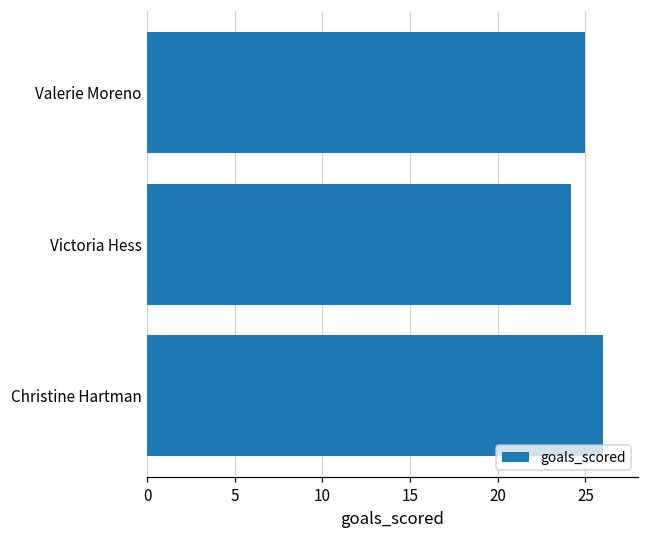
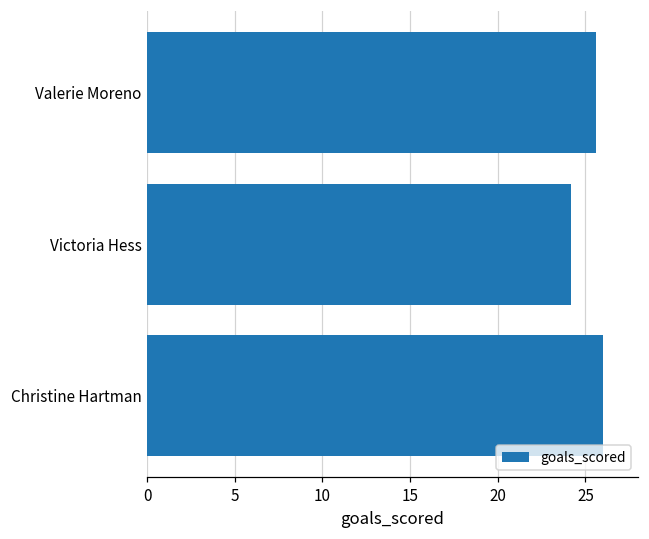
  {
-   "Valerie Moreno": 25.0,
+   "Valerie Moreno": 25.6,
    "Victoria Hess": 24.2,
    "Christine Hartman": 26.0
  }
